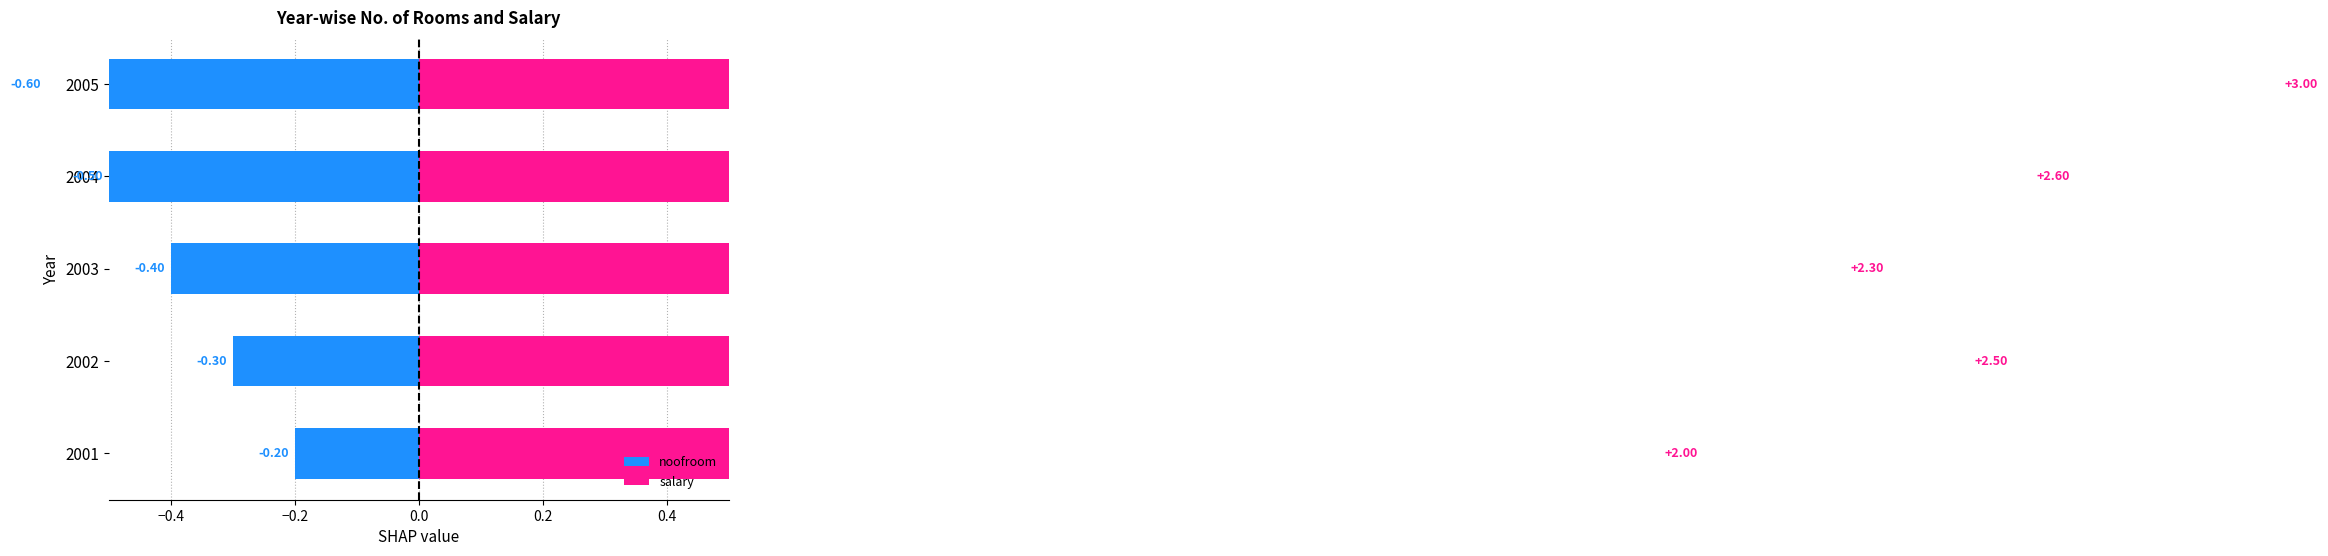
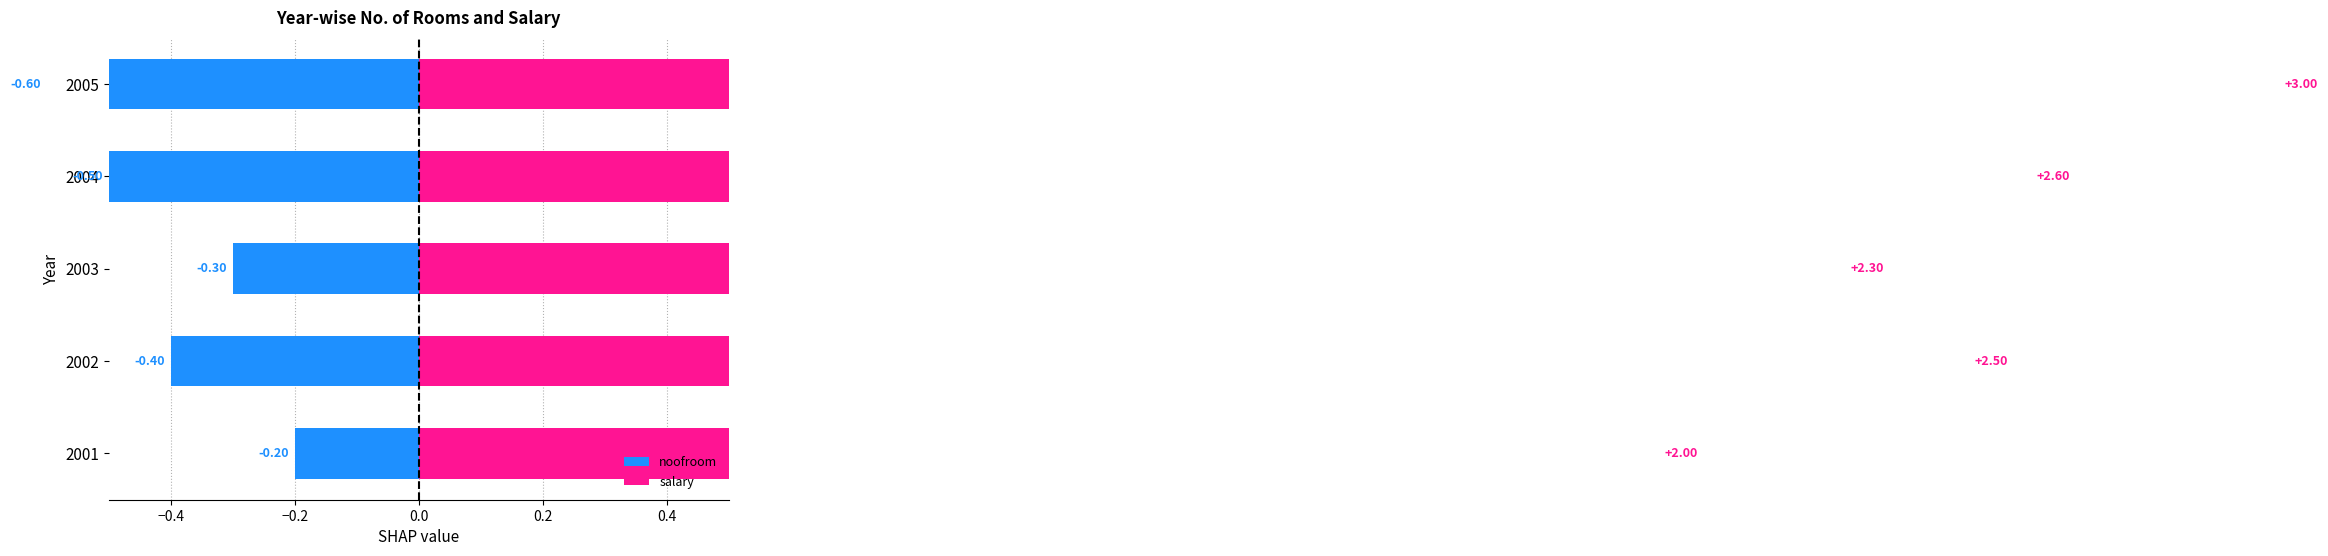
  {
    "noofroom": {
      "2004": -0.50,
-     "2003": -0.40,
-     "2002": -0.30,
+     "2003": -0.30,
+     "2002": -0.40,
      "2001": -0.20
    }
  }
